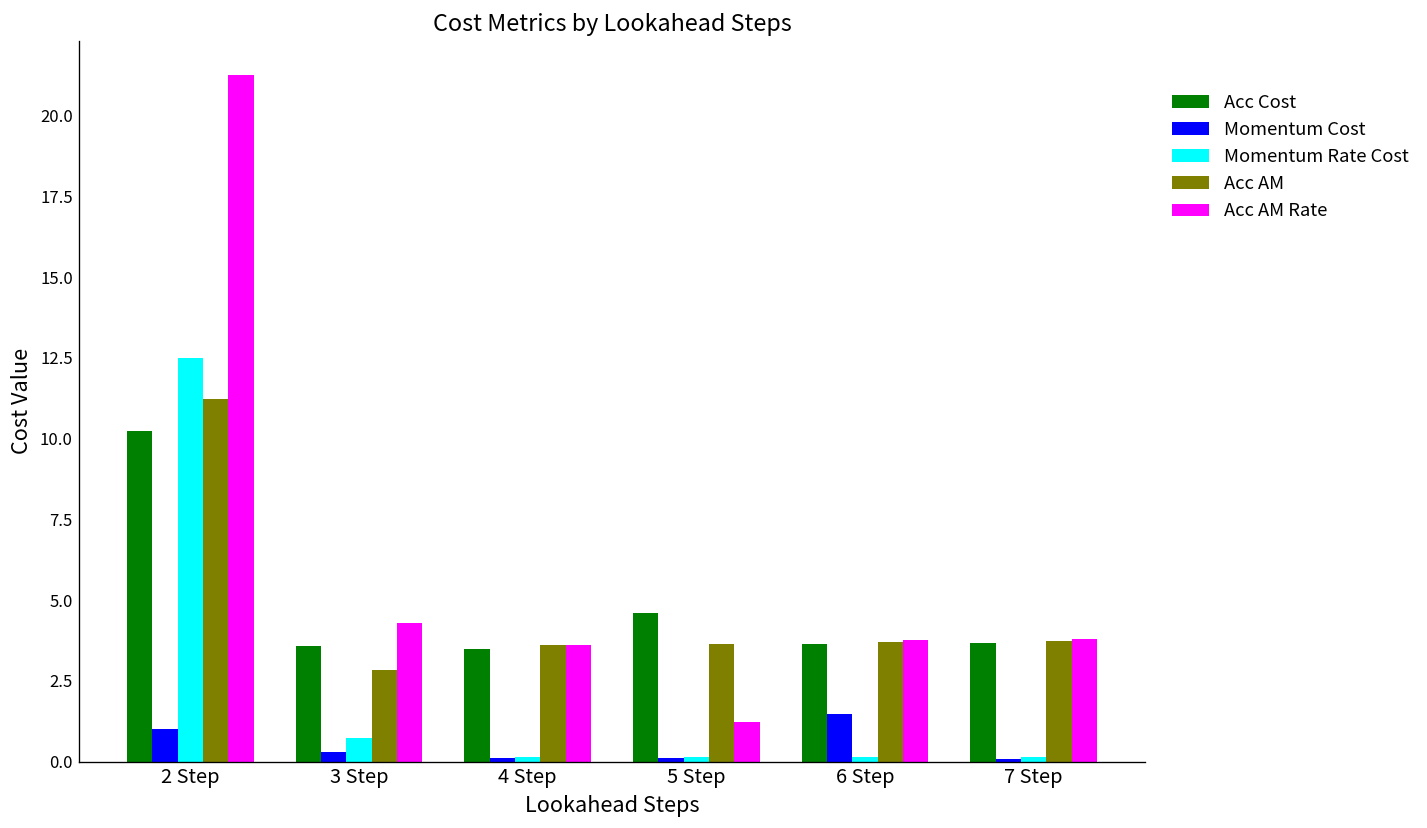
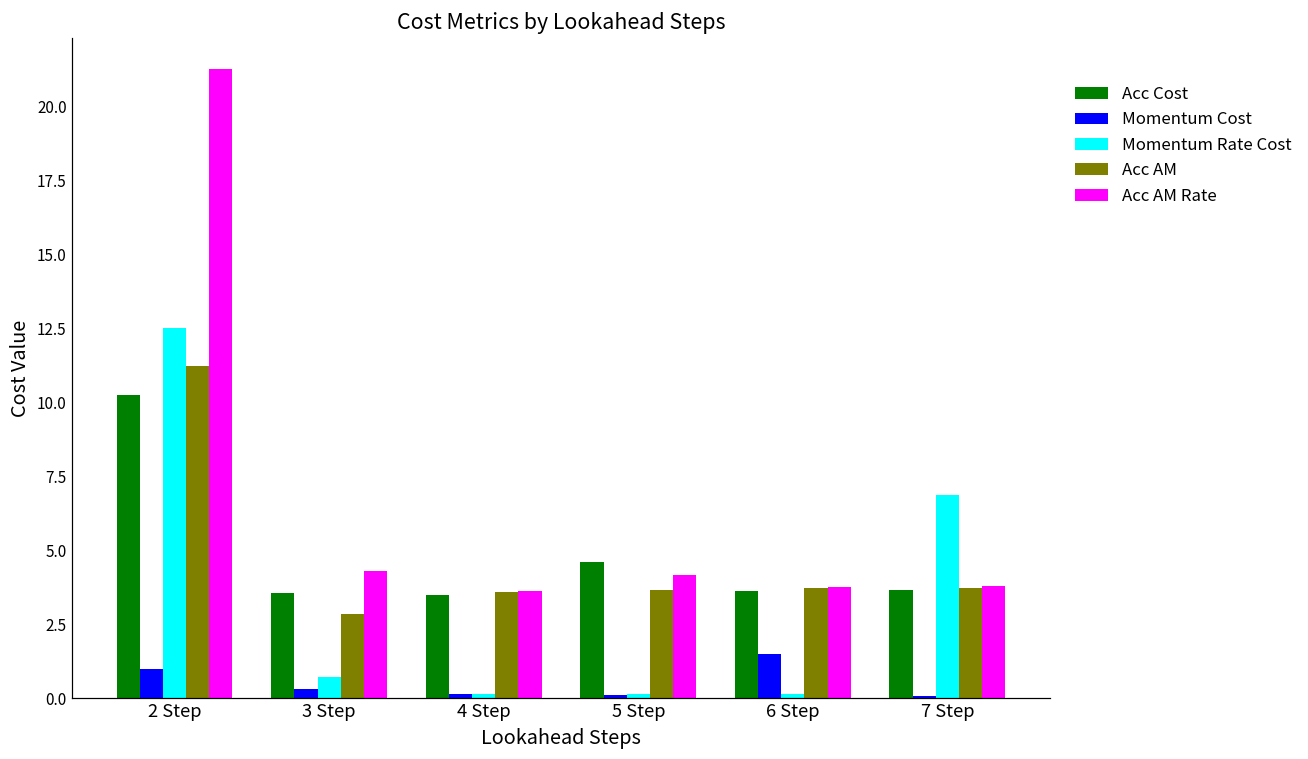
  {
    "Acc Cost": {
      "2 Step": 10.2,
      "3 Step": 3.6,
      "4 Step": 3.5,
      "5 Step": 4.6,
      "6 Step": 3.6,
      "7 Step": 3.7
    },
    "Momentum Cost": {
      "2 Step": 1.0,
      "3 Step": 0.3,
      "4 Step": 0.1,
      "5 Step": 0.1,
      "6 Step": 1.5
    },
    "Momentum Rate Cost": {
      "2 Step": 12.5,
      "3 Step": 0.7,
      "4 Step": 0.1,
      "5 Step": 0.1,
      "6 Step": 0.1,
-     "7 Step": 0.1
+     "7 Step": 6.9
    },
    "Acc AM": {
      "2 Step": 11.2,
      "3 Step": 2.8,
      "4 Step": 3.6,
      "5 Step": 3.6,
      "6 Step": 3.7,
      "7 Step": 3.7
    },
    "Acc AM Rate": {
      "2 Step": 21.3,
      "3 Step": 4.3,
      "4 Step": 3.6,
-     "5 Step": 1.2,
+     "5 Step": 4.1,
      "6 Step": 3.8,
      "7 Step": 3.8
    }
  }
